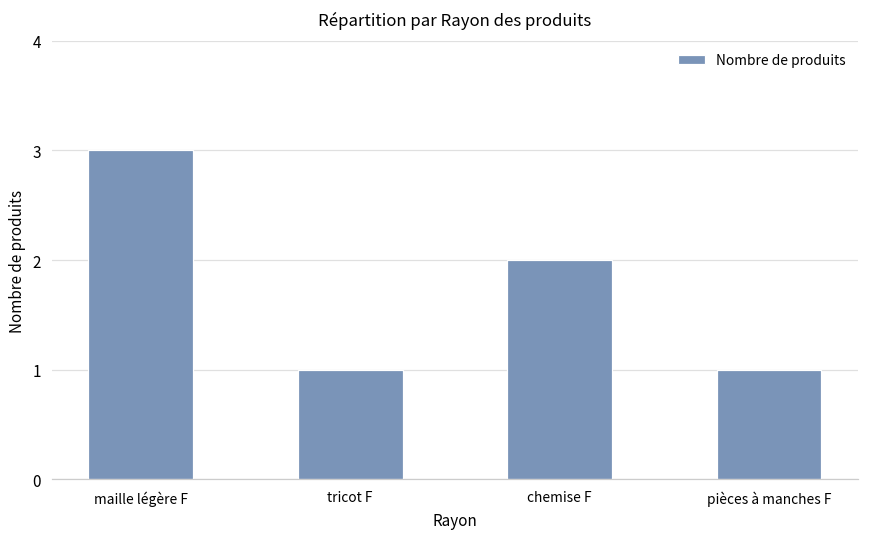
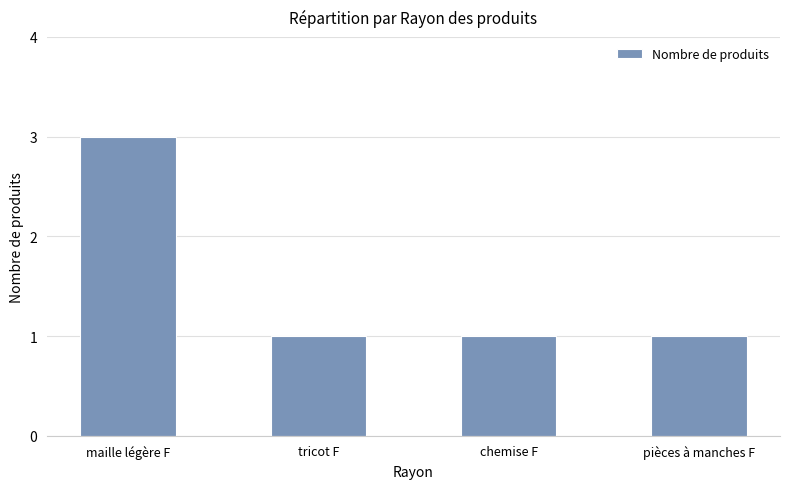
  {
    "maille légère F": 3,
    "tricot F": 1,
-   "chemise F": 2,
+   "chemise F": 1,
    "pièces à manches F": 1
  }
